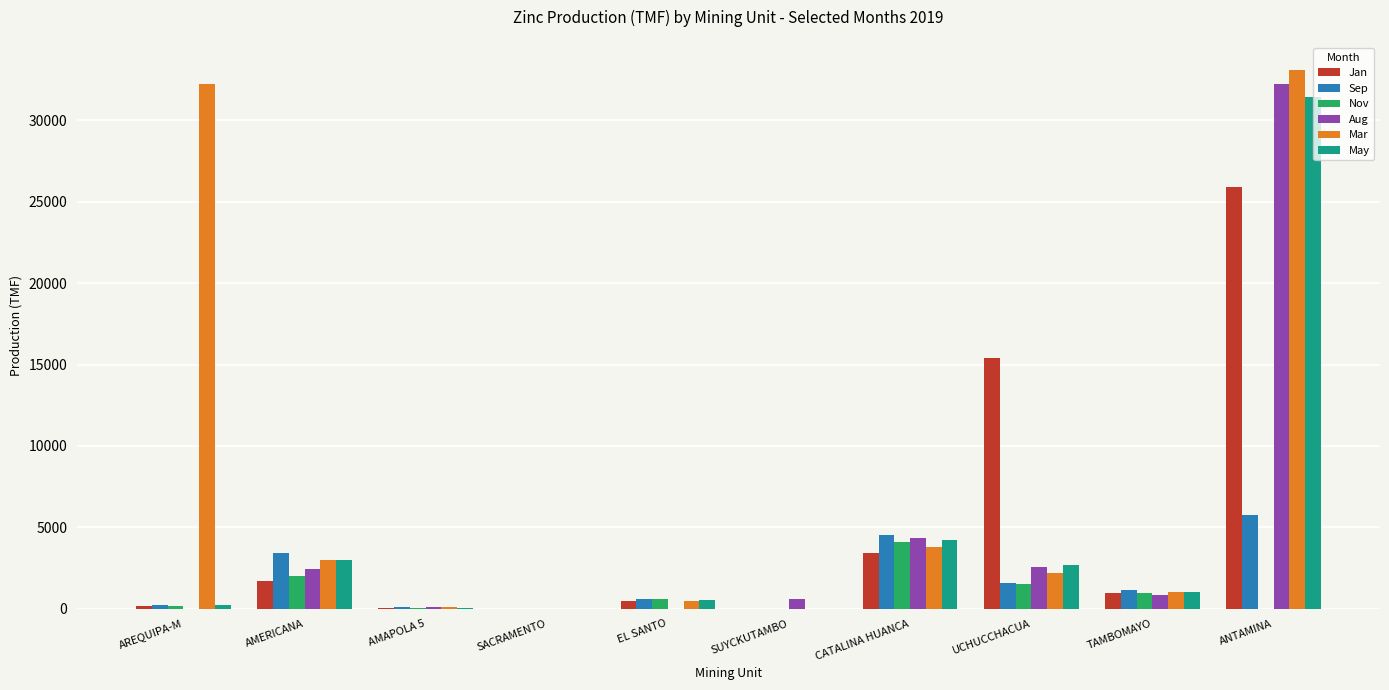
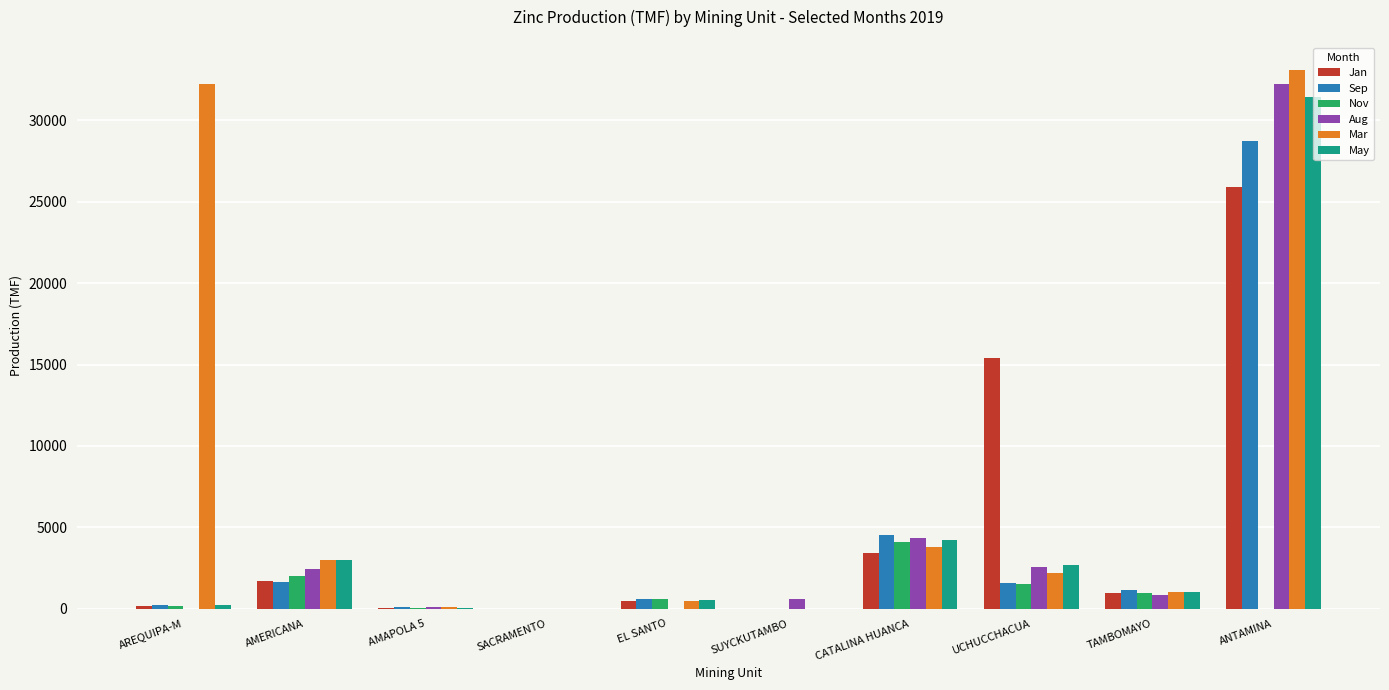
  {
    "Jan": {
      "AREQUIPA-M": 200,
      "AMERICANA": 1700,
      "EL SANTO": 500,
      "SUYCKUTAMBO": 0,
      "CATALINA HUANCA": 3400,
      "UCHUCCHACUA": 15400,
      "TAMBOMAYO": 1000,
      "ANTAMINA": 25900
    },
    "Sep": {
      "AREQUIPA-M": 200,
-     "AMERICANA": 3400,
+     "AMERICANA": 1700,
      "SACRAMENTO": 0,
      "EL SANTO": 600,
      "SUYCKUTAMBO": 0,
      "CATALINA HUANCA": 4500,
      "UCHUCCHACUA": 1600,
      "TAMBOMAYO": 1100,
-     "ANTAMINA": 5800
+     "ANTAMINA": 28700
    },
    "Aug": {
      "AREQUIPA-M": 0,
      "AMERICANA": 2500,
      "EL SANTO": 0,
      "SUYCKUTAMBO": 600,
      "CATALINA HUANCA": 4400,
      "UCHUCCHACUA": 2600,
      "TAMBOMAYO": 800,
      "ANTAMINA": 32200
    },
    "Mar": {
      "AREQUIPA-M": 32300,
      "AMERICANA": 3000,
      "SACRAMENTO": 0,
      "EL SANTO": 500,
      "SUYCKUTAMBO": 0,
      "CATALINA HUANCA": 3800,
      "UCHUCCHACUA": 2200,
      "TAMBOMAYO": 1000,
      "ANTAMINA": 33100
    }
  }
